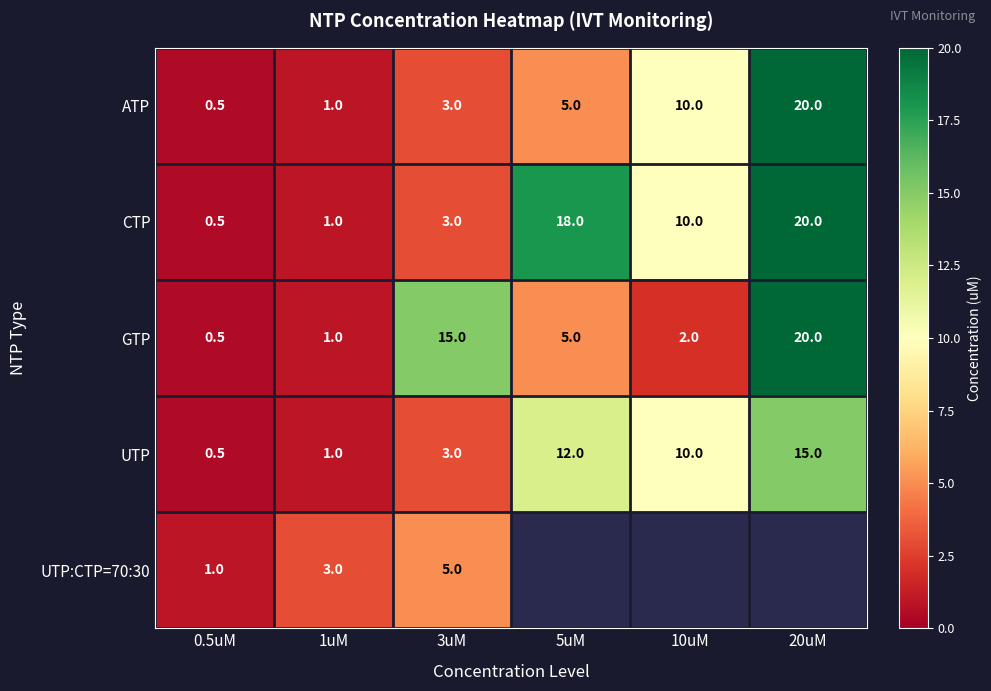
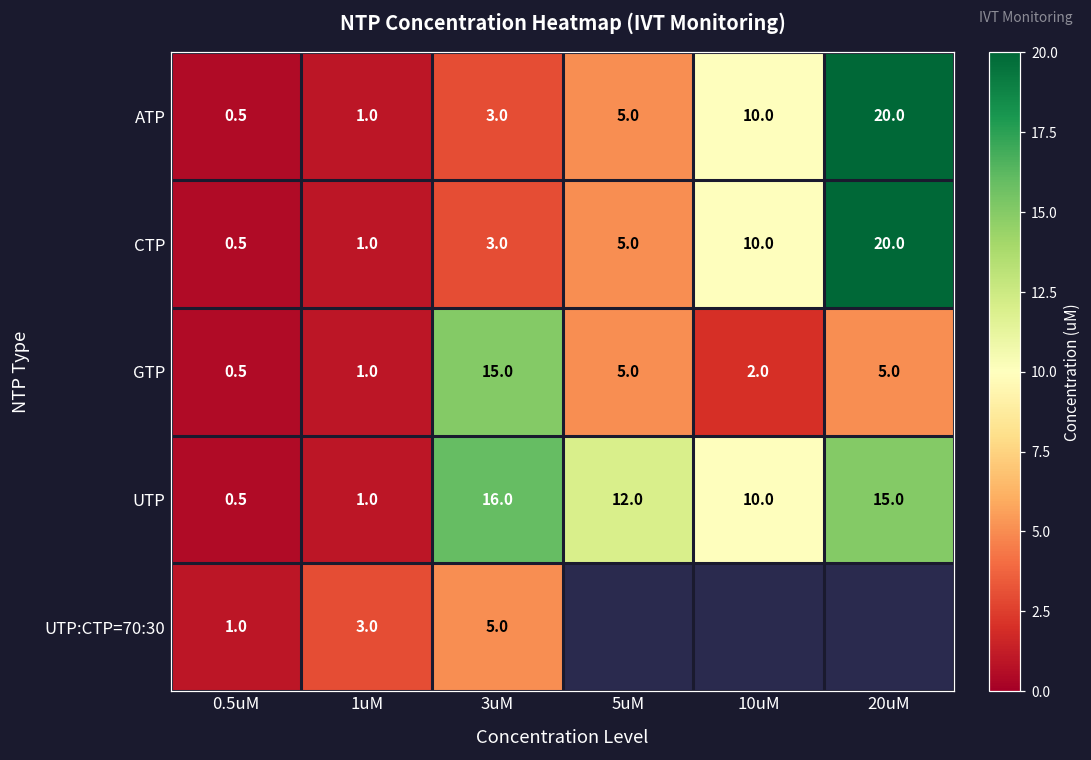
  {
    "ATP": {
      "0.5uM": 0.5,
      "1uM": 1.0,
      "3uM": 3.0,
      "5uM": 5.0,
      "10uM": 10.0,
      "20uM": 20.0
    },
    "CTP": {
      "0.5uM": 0.5,
      "1uM": 1.0,
      "3uM": 3.0,
-     "5uM": 18.0,
+     "5uM": 5.0,
      "10uM": 10.0,
      "20uM": 20.0
    },
    "GTP": {
      "0.5uM": 0.5,
      "1uM": 1.0,
      "3uM": 15.0,
      "5uM": 5.0,
      "10uM": 2.0,
-     "20uM": 20.0
+     "20uM": 5.0
    },
    "UTP": {
      "0.5uM": 0.5,
      "1uM": 1.0,
-     "3uM": 3.0,
+     "3uM": 16.0,
      "5uM": 12.0,
      "10uM": 10.0,
      "20uM": 15.0
    },
    "UTP:CTP=70:30": {
      "0.5uM": 1.0,
      "1uM": 3.0,
      "3uM": 5.0
    }
  }
